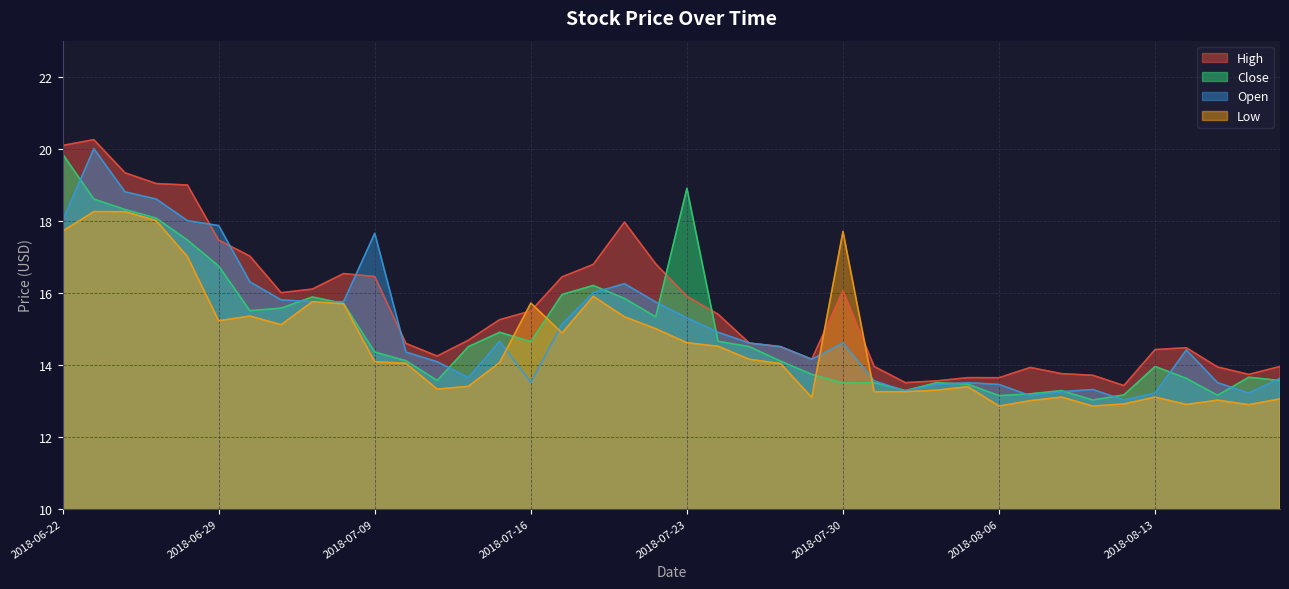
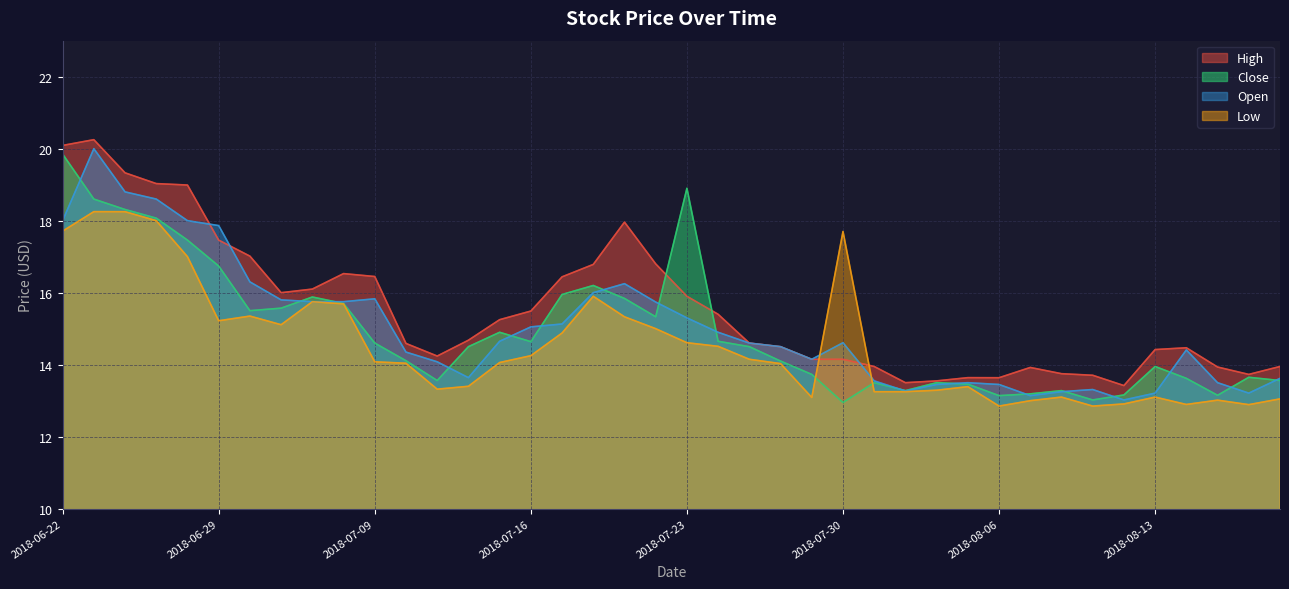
  {
    "High": {
      "2018-06-22": 20.1,
      "2018-06-29": 17.5,
      "2018-07-09": 16.4,
      "2018-07-16": 15.5,
      "2018-07-23": 15.9,
-     "2018-07-30": 16.1,
+     "2018-07-30": 14.2,
      "2018-08-06": 13.6,
      "2018-08-13": 14.4
    },
    "Close": {
      "2018-06-22": 19.9,
      "2018-06-29": 16.7,
-     "2018-07-09": 14.4,
+     "2018-07-09": 14.6,
      "2018-07-16": 14.6,
      "2018-07-23": 18.9,
-     "2018-07-30": 13.5,
+     "2018-07-30": 13.0,
      "2018-08-06": 13.1,
      "2018-08-13": 14.0
    },
    "Open": {
      "2018-06-22": 18.0,
      "2018-06-29": 17.9,
-     "2018-07-09": 17.7,
-     "2018-07-16": 13.5,
+     "2018-07-09": 15.8,
+     "2018-07-16": 15.1,
      "2018-07-23": 15.3,
      "2018-07-30": 14.6,
      "2018-08-06": 13.5,
      "2018-08-13": 13.2
    },
    "Low": {
      "2018-06-22": 17.7,
      "2018-06-29": 15.2,
      "2018-07-09": 14.1,
-     "2018-07-16": 15.7,
+     "2018-07-16": 14.3,
      "2018-07-23": 14.6,
      "2018-07-30": 17.7,
      "2018-08-06": 12.9,
      "2018-08-13": 13.1
    }
  }
